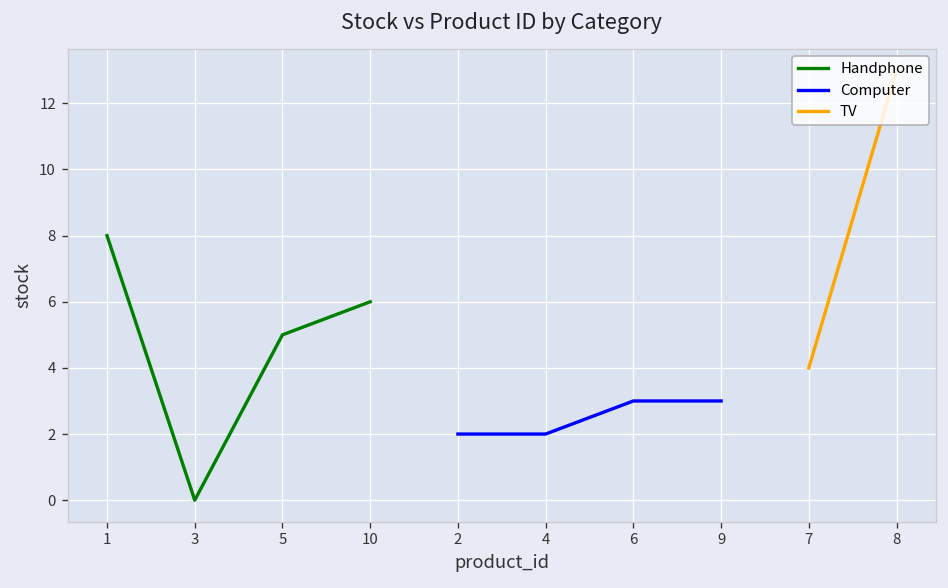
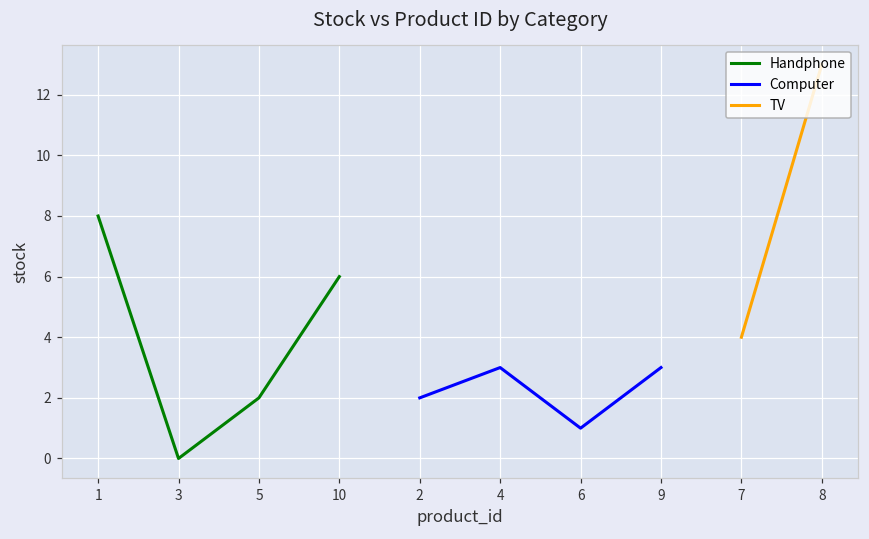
  {
    "Handphone": {
      "1": 8,
      "3": 0,
-     "5": 5,
+     "5": 2,
      "10": 6
    },
    "Computer": {
      "2": 2,
-     "4": 2,
-     "6": 3,
+     "4": 3,
+     "6": 1,
      "9": 3
    },
    "TV": {
      "7": 4
    }
  }
